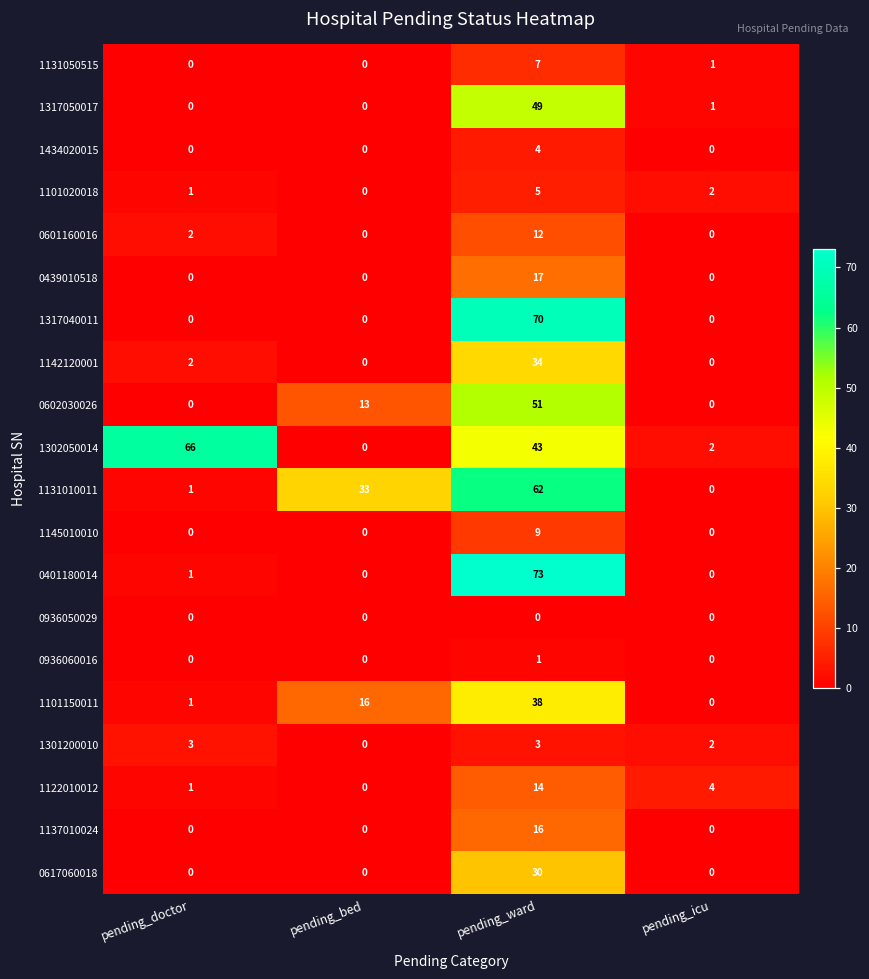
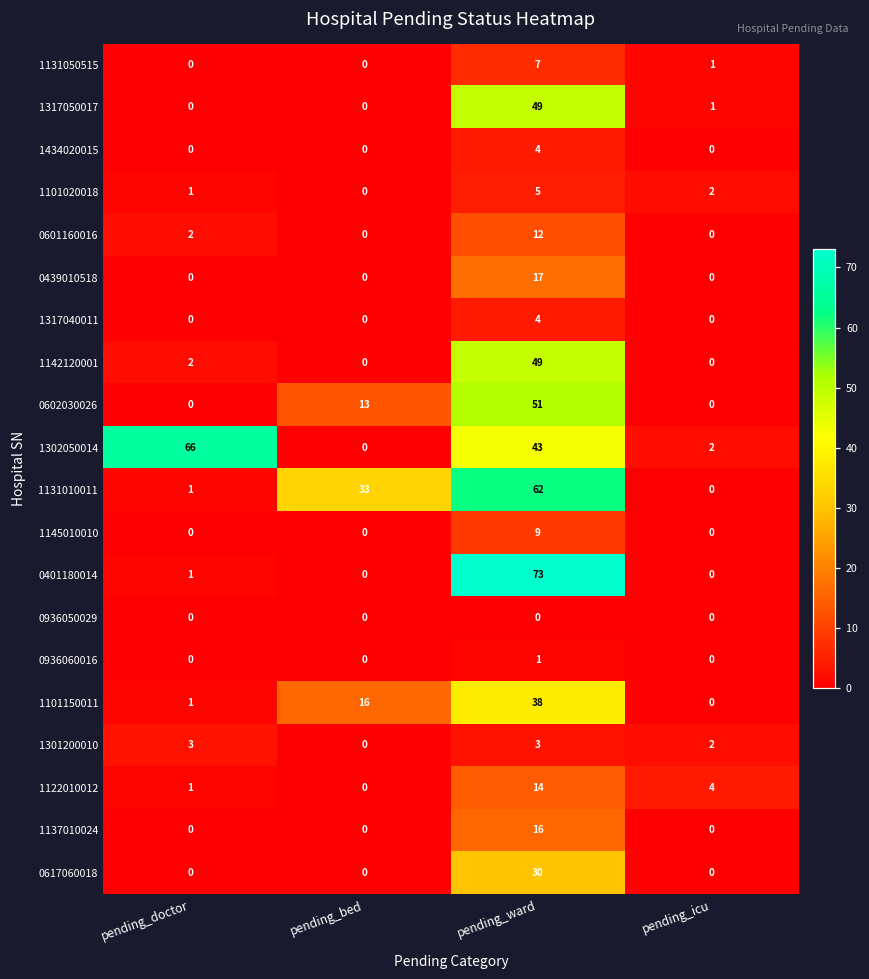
  {
    "1131050515": {
      "pending_doctor": 0,
      "pending_bed": 0,
      "pending_ward": 7,
      "pending_icu": 1
    },
    "1317050017": {
      "pending_doctor": 0,
      "pending_bed": 0,
      "pending_ward": 49,
      "pending_icu": 1
    },
    "1434020015": {
      "pending_doctor": 0,
      "pending_bed": 0,
      "pending_ward": 4,
      "pending_icu": 0
    },
    "1101020018": {
      "pending_doctor": 1,
      "pending_bed": 0,
      "pending_ward": 5,
      "pending_icu": 2
    },
    "0601160016": {
      "pending_doctor": 2,
      "pending_bed": 0,
      "pending_ward": 12,
      "pending_icu": 0
    },
    "0439010518": {
      "pending_doctor": 0,
      "pending_bed": 0,
      "pending_ward": 17,
      "pending_icu": 0
    },
    "1317040011": {
      "pending_doctor": 0,
      "pending_bed": 0,
-     "pending_ward": 70,
+     "pending_ward": 4,
      "pending_icu": 0
    },
    "1142120001": {
      "pending_doctor": 2,
      "pending_bed": 0,
-     "pending_ward": 34,
+     "pending_ward": 49,
      "pending_icu": 0
    },
    "0602030026": {
      "pending_doctor": 0,
      "pending_bed": 13,
      "pending_ward": 51,
      "pending_icu": 0
    },
    "1302050014": {
      "pending_doctor": 66,
      "pending_bed": 0,
      "pending_ward": 43,
      "pending_icu": 2
    },
    "1131010011": {
      "pending_doctor": 1,
      "pending_bed": 33,
      "pending_ward": 62,
      "pending_icu": 0
    },
    "1145010010": {
      "pending_doctor": 0,
      "pending_bed": 0,
      "pending_ward": 9,
      "pending_icu": 0
    },
    "0401180014": {
      "pending_doctor": 1,
      "pending_bed": 0,
      "pending_ward": 73,
      "pending_icu": 0
    },
    "0936050029": {
      "pending_doctor": 0,
      "pending_bed": 0,
      "pending_ward": 0,
      "pending_icu": 0
    },
    "0936060016": {
      "pending_doctor": 0,
      "pending_bed": 0,
      "pending_ward": 1,
      "pending_icu": 0
    },
    "1101150011": {
      "pending_doctor": 1,
      "pending_bed": 16,
      "pending_ward": 38,
      "pending_icu": 0
    },
    "1301200010": {
      "pending_doctor": 3,
      "pending_bed": 0,
      "pending_ward": 3,
      "pending_icu": 2
    },
    "1122010012": {
      "pending_doctor": 1,
      "pending_bed": 0,
      "pending_ward": 14,
      "pending_icu": 4
    },
    "1137010024": {
      "pending_doctor": 0,
      "pending_bed": 0,
      "pending_ward": 16,
      "pending_icu": 0
    },
    "0617060018": {
      "pending_doctor": 0,
      "pending_bed": 0,
      "pending_ward": 30,
      "pending_icu": 0
    }
  }
